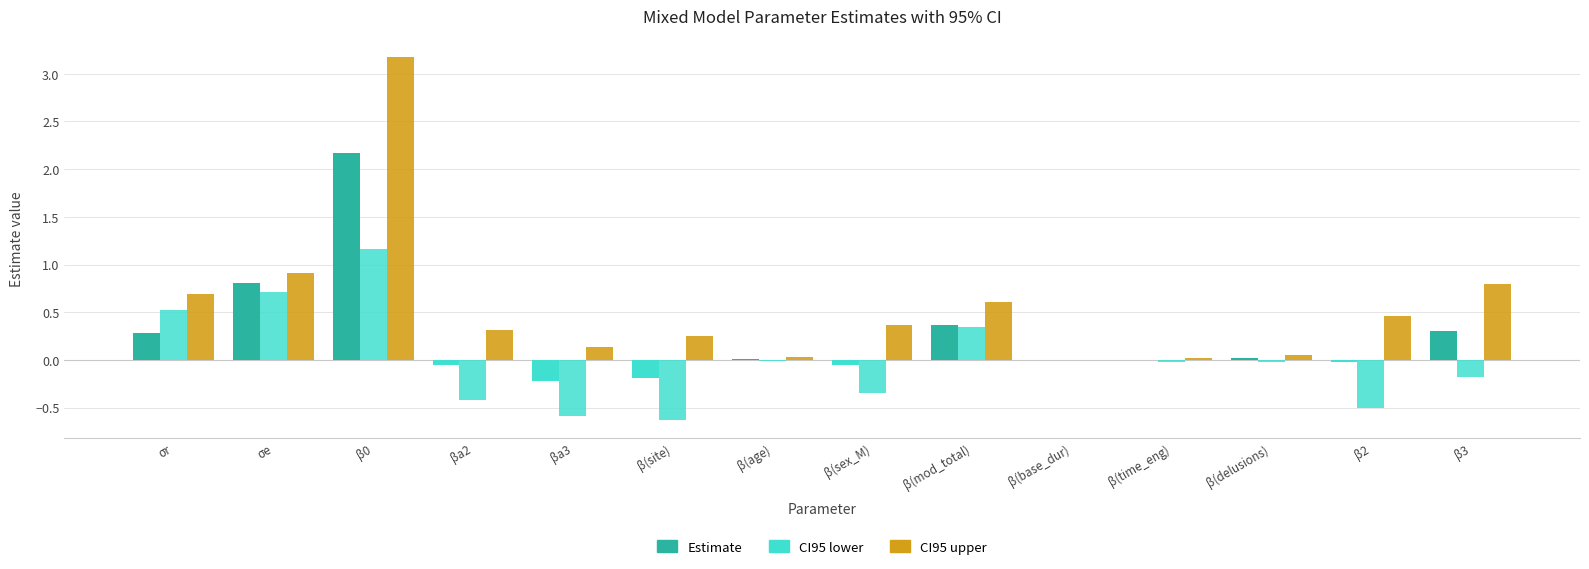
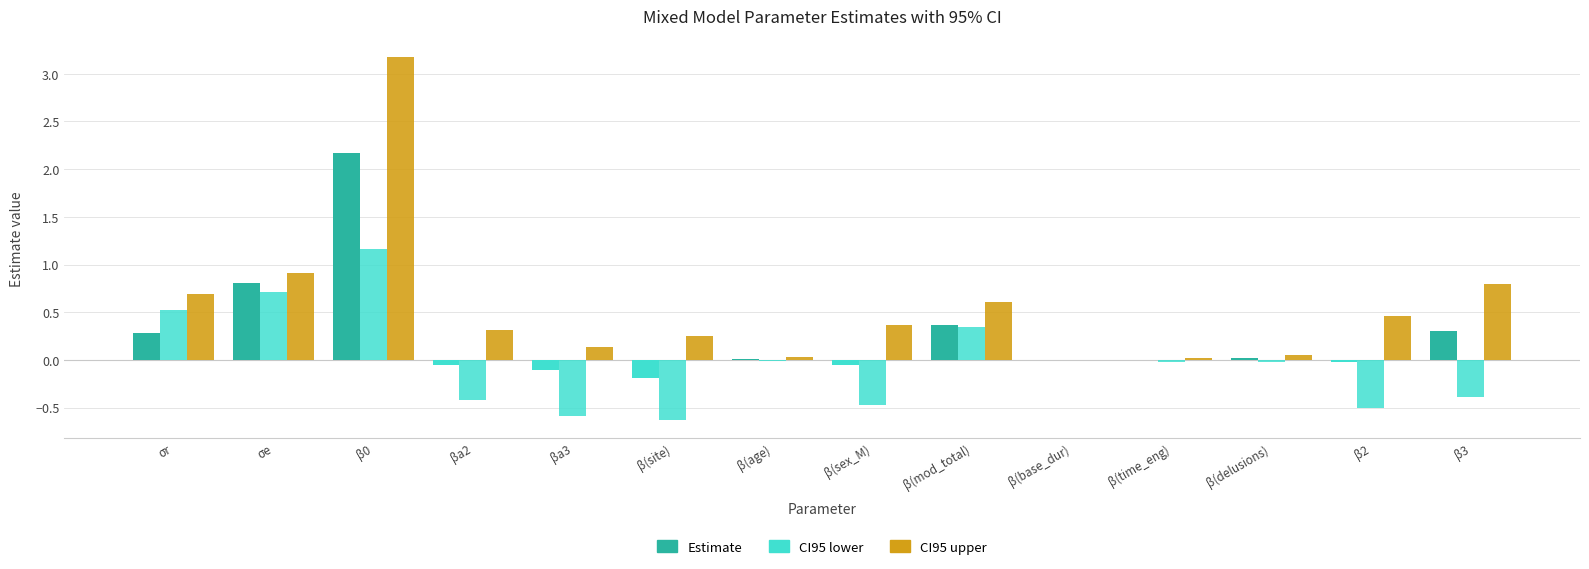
  {
    "Estimate": {
      "σr": 0.3,
      "σe": 0.8,
      "β0": 2.2,
      "βa2": 0.0,
-     "βa3": -0.2,
+     "βa3": -0.1,
      "β(site)": -0.2,
      "β(sex_M)": -0.1,
      "β(mod_total)": 0.4,
      "β3": 0.3
    },
    "CI95 lower": {
      "σr": 0.5,
      "σe": 0.7,
      "β0": 1.2,
      "βa2": -0.4,
      "βa3": -0.6,
      "β(site)": -0.6,
-     "β(sex_M)": -0.4,
+     "β(sex_M)": -0.5,
      "β(mod_total)": 0.3,
      "β2": -0.5,
-     "β3": -0.2
+     "β3": -0.4
    },
    "CI95 upper": {
      "σr": 0.7,
      "σe": 0.9,
      "β0": 3.2,
      "βa2": 0.3,
      "βa3": 0.1,
      "β(site)": 0.2,
      "β(age)": 0.0,
      "β(sex_M)": 0.4,
      "β(mod_total)": 0.6,
      "β(delusions)": 0.0,
      "β2": 0.5,
      "β3": 0.8
    }
  }
